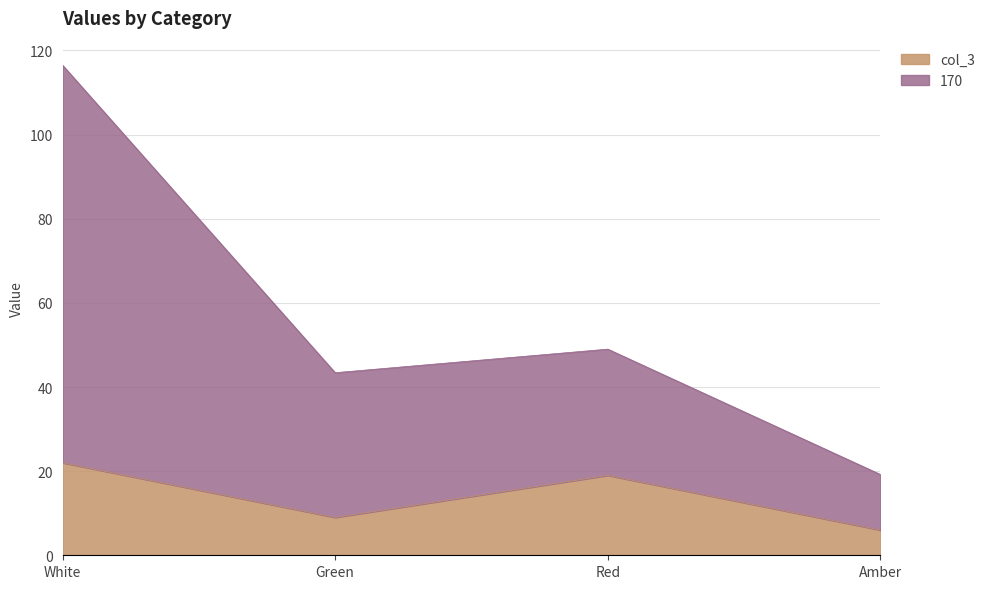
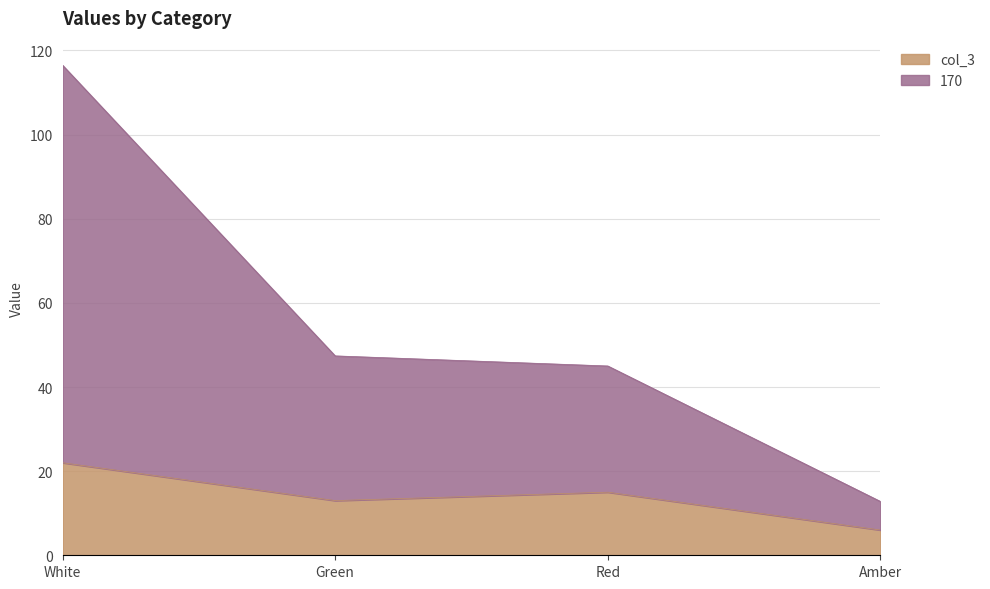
  {
    "col_3": {
      "White": 22,
-     "Green": 9,
-     "Red": 19,
+     "Green": 13,
+     "Red": 15,
      "Amber": 6
    },
    "170": {
      "White": 95,
      "Green": 34,
      "Red": 30,
-     "Amber": 13
+     "Amber": 7
    }
  }
